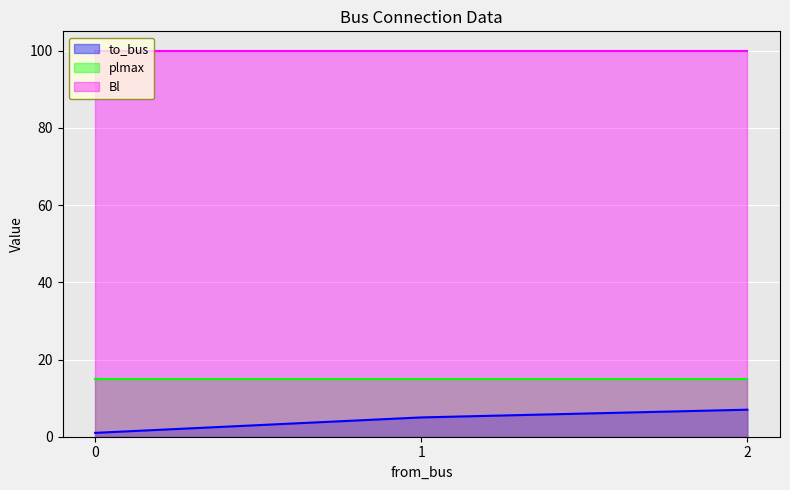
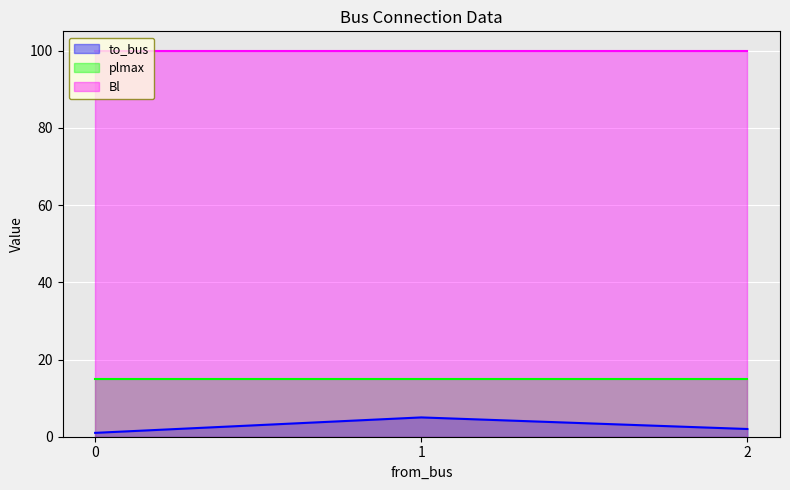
  {
    "to_bus": {
      "0": 1,
      "1": 5,
-     "2": 7
+     "2": 2
    },
    "plmax": {
      "0": 15,
      "1": 15,
      "2": 15
    },
    "Bl": {
      "1": 100,
      "2": 100
    }
  }
